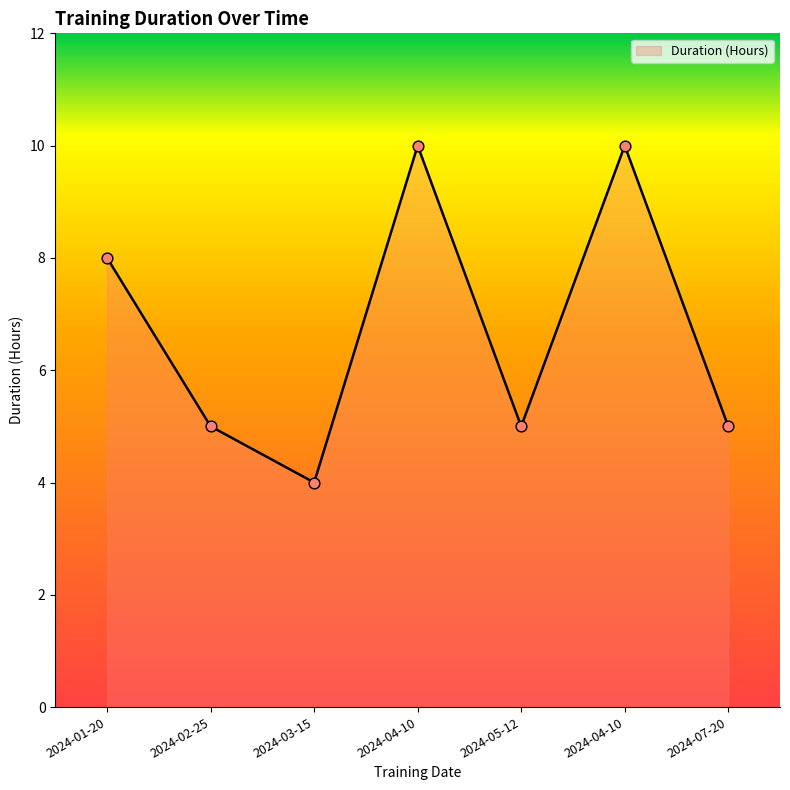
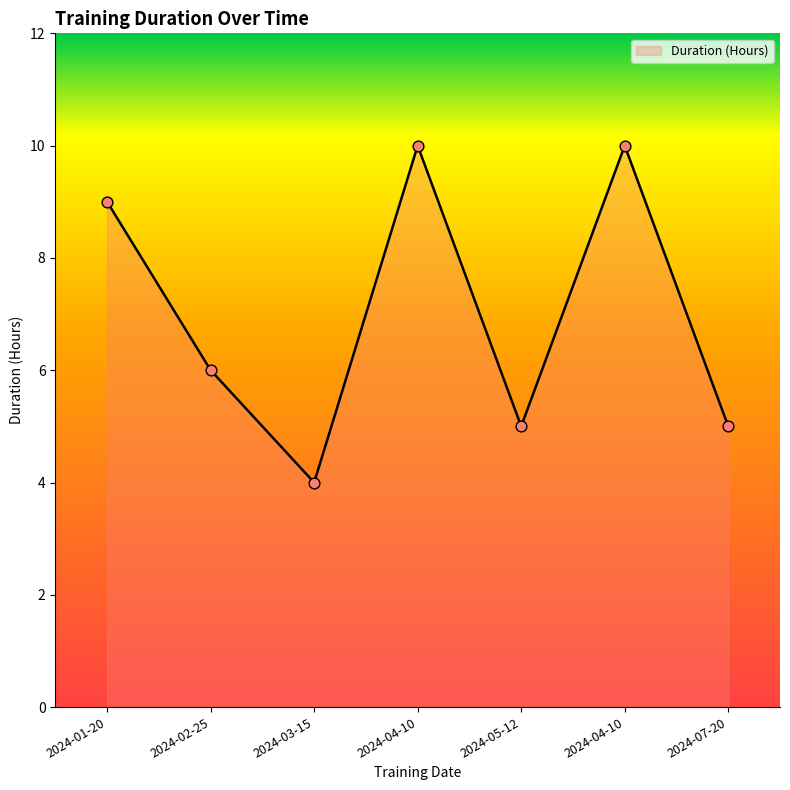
  {
-   "2024-01-20": 8,
-   "2024-02-25": 5,
+   "2024-01-20": 9,
+   "2024-02-25": 6,
    "2024-03-15": 4,
    "2024-05-12": 5,
    "2024-07-20": 5
  }
